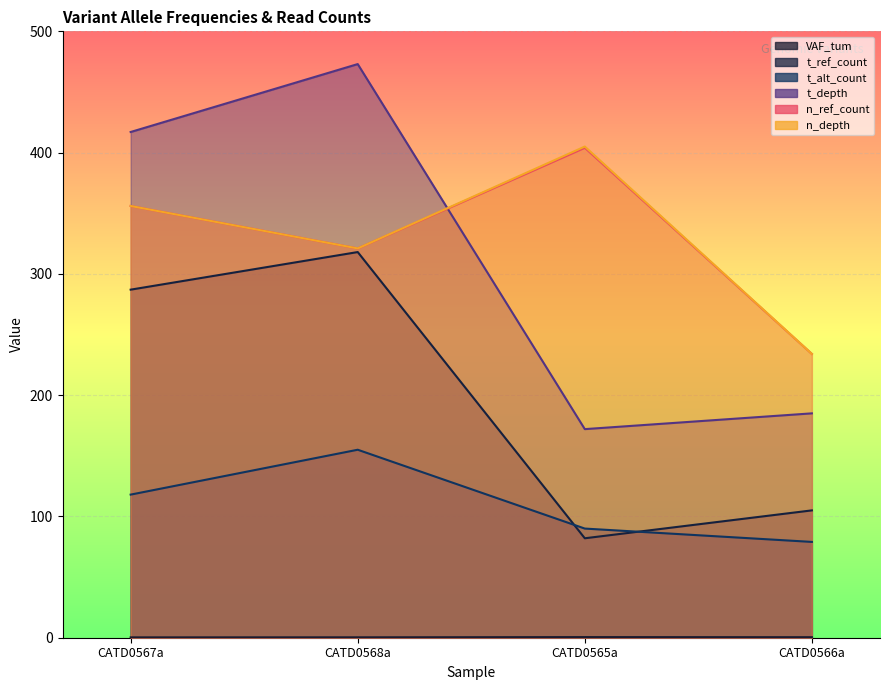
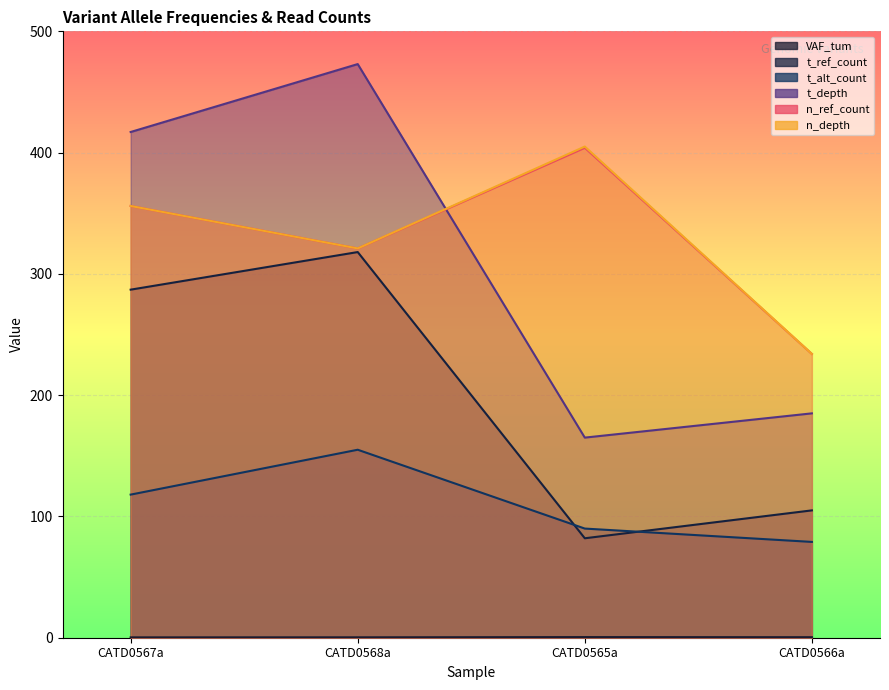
  {
    "t_depth": {
      "CATD0567a": 417,
      "CATD0568a": 473,
-     "CATD0565a": 172,
+     "CATD0565a": 165,
      "CATD0566a": 185
    }
  }
